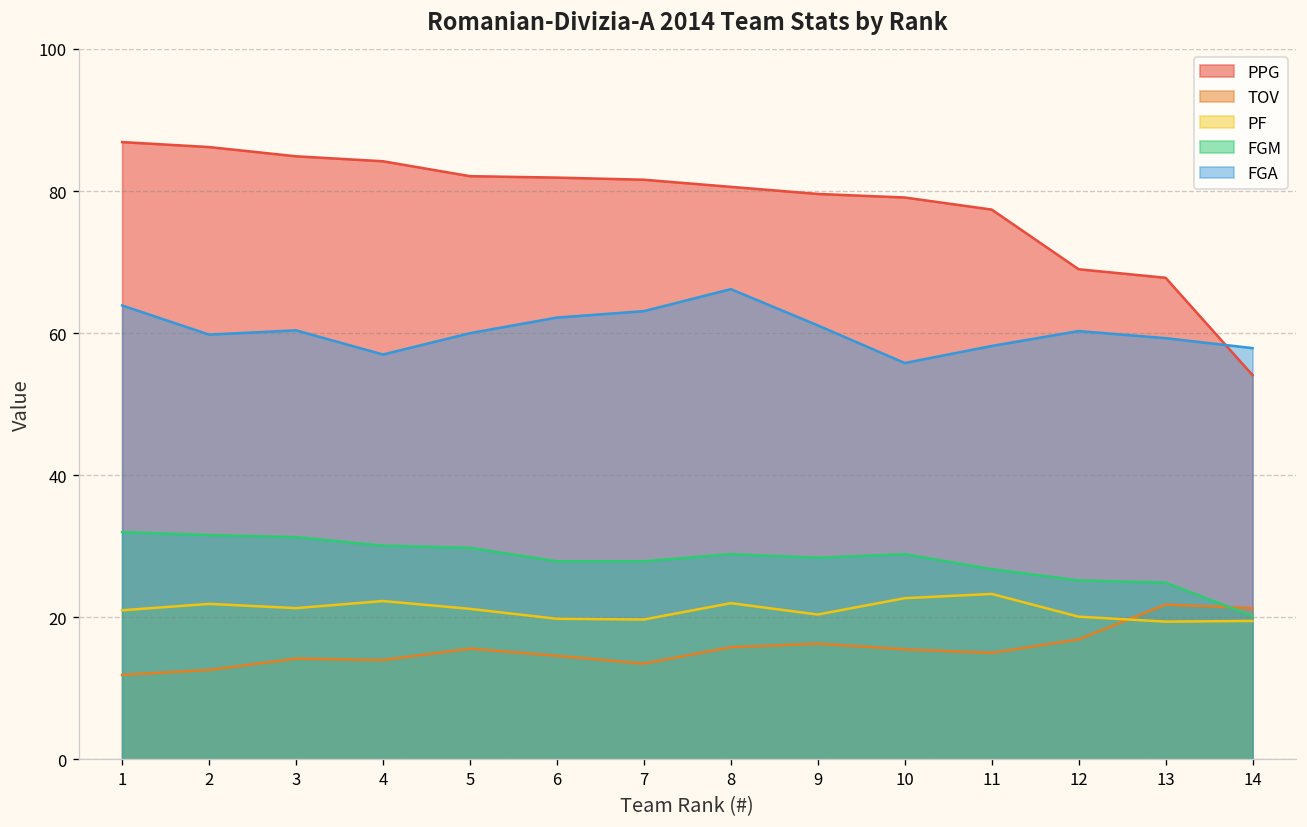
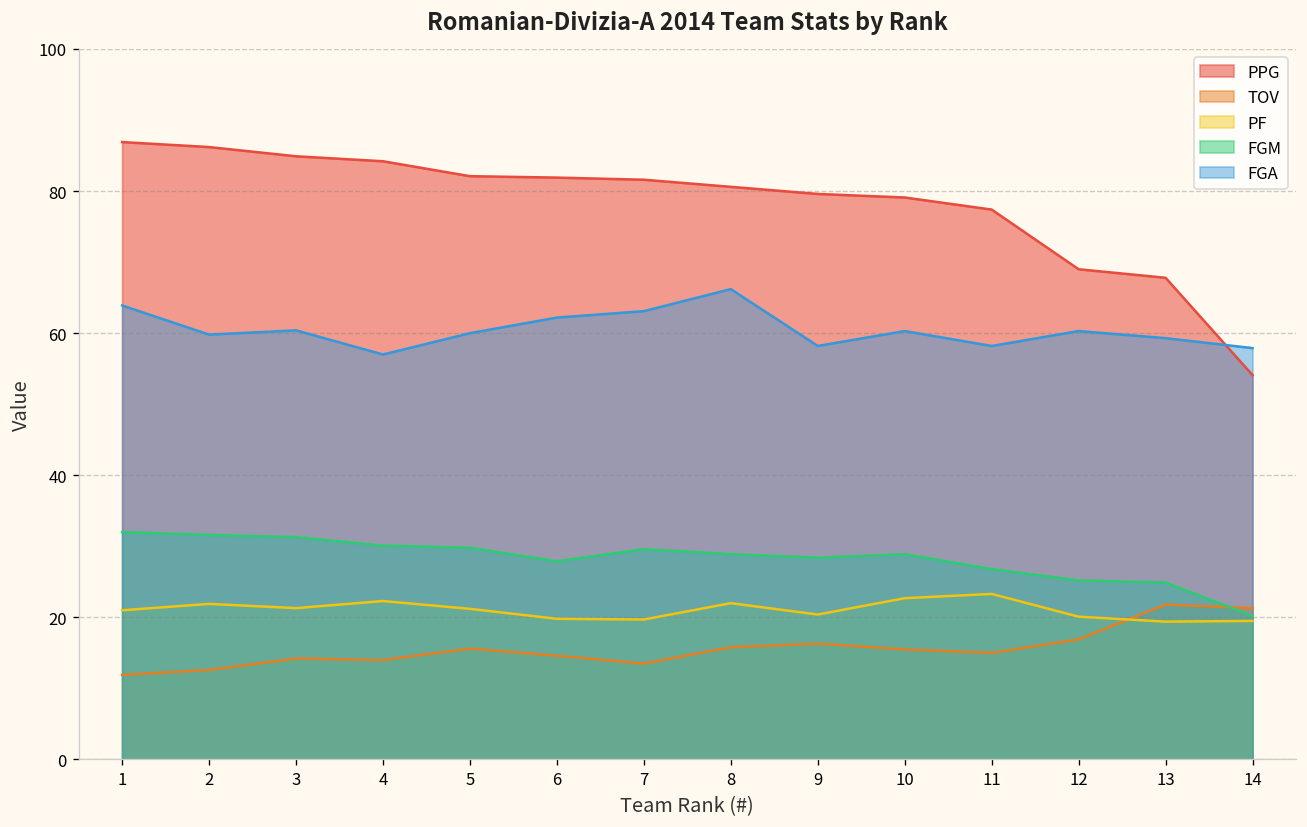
  {
    "FGM": {
      "1": 32,
      "2": 32,
      "3": 31,
      "4": 30,
      "5": 30,
      "6": 28,
-     "7": 28,
+     "7": 30,
      "8": 29,
      "9": 28,
      "10": 29,
      "11": 27,
      "12": 25,
      "13": 25,
      "14": 20
    },
    "FGA": {
      "1": 64,
      "2": 60,
      "3": 60,
      "4": 57,
      "5": 60,
      "6": 62,
      "7": 63,
      "8": 66,
-     "9": 61,
-     "10": 56,
+     "9": 58,
+     "10": 60,
      "11": 58,
      "12": 60,
      "13": 59,
      "14": 58
    }
  }
